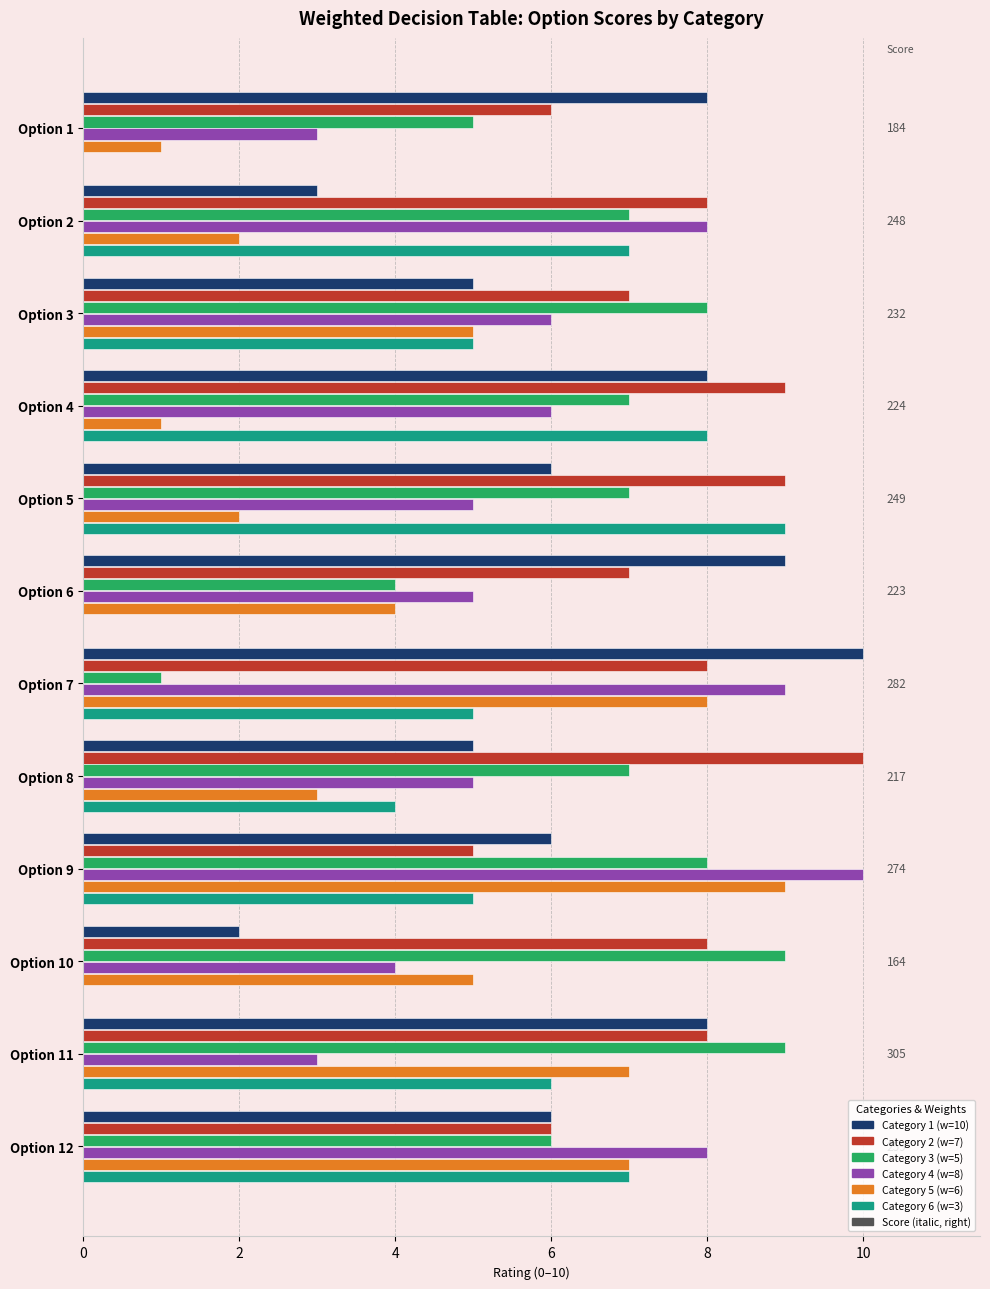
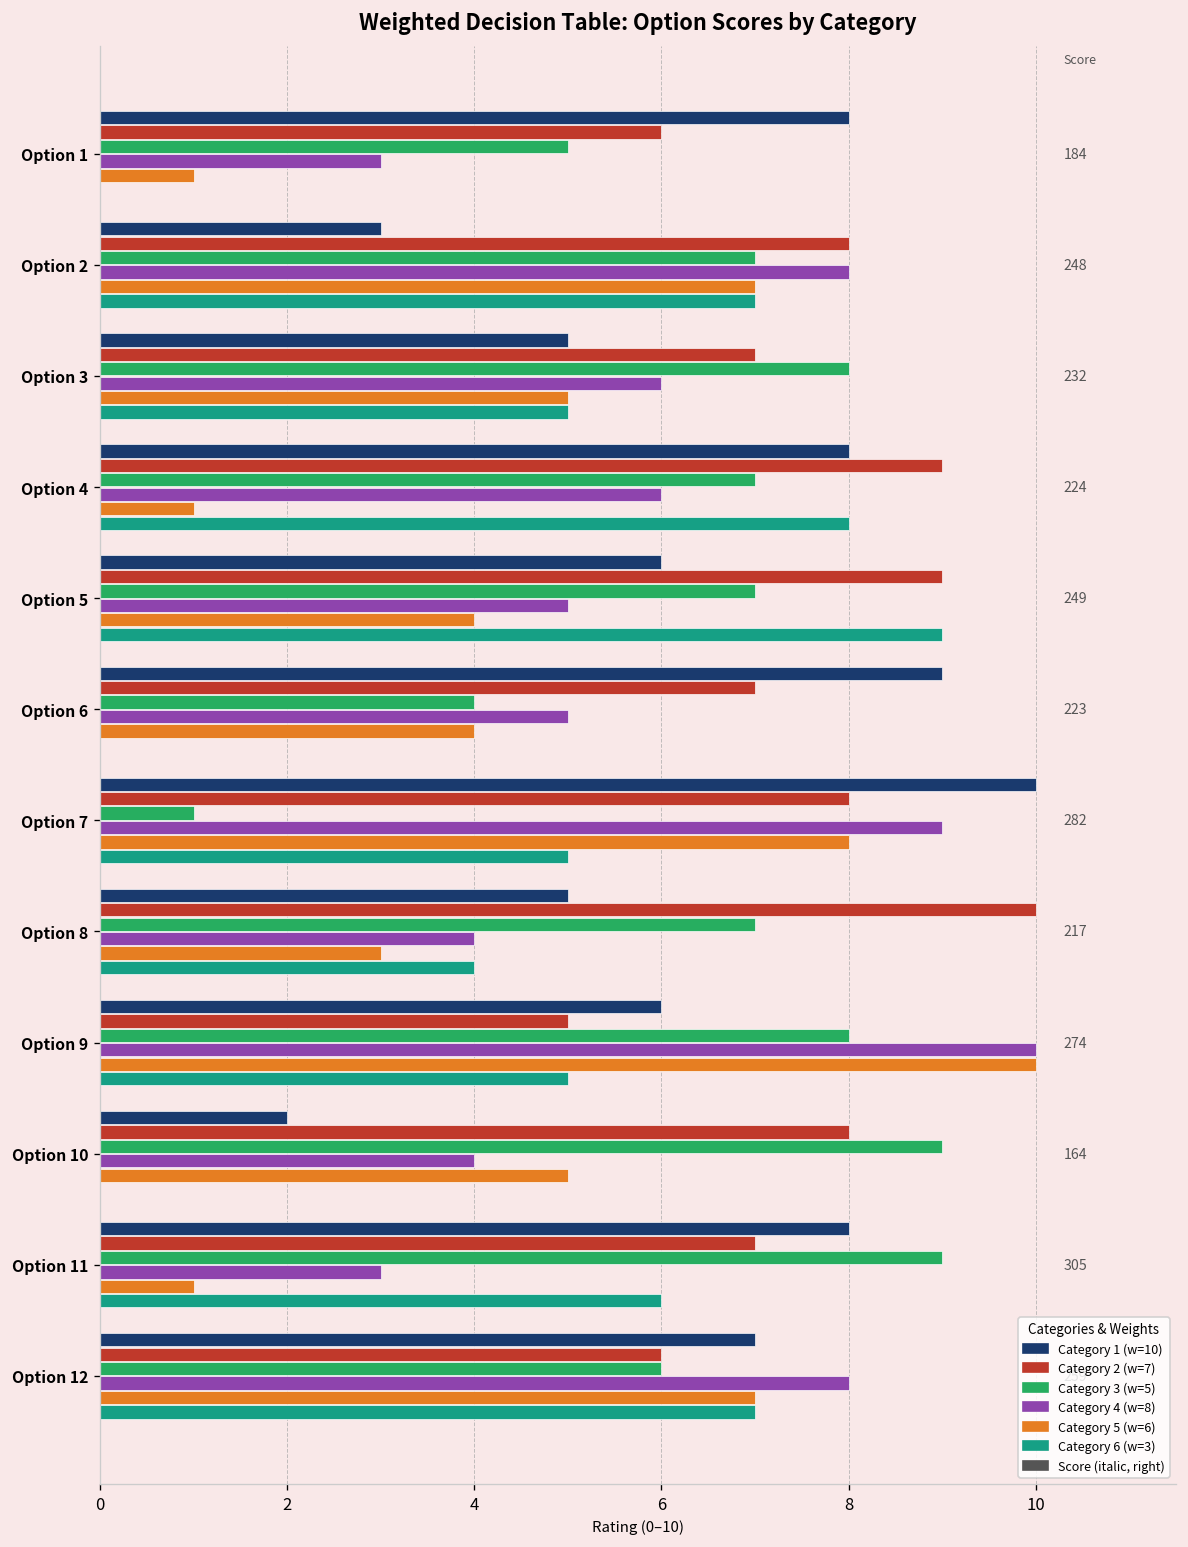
  {
    "Category 1 (w=10)": {
      "Option 1": 8,
      "Option 2": 3,
      "Option 3": 5,
      "Option 4": 8,
      "Option 5": 6,
      "Option 6": 9,
      "Option 7": 10,
      "Option 8": 5,
      "Option 9": 6,
      "Option 10": 2,
      "Option 11": 8,
-     "Option 12": 6
+     "Option 12": 7
    },
    "Category 2 (w=7)": {
      "Option 1": 6,
      "Option 2": 8,
      "Option 3": 7,
      "Option 4": 9,
      "Option 5": 9,
      "Option 6": 7,
      "Option 7": 8,
      "Option 8": 10,
      "Option 9": 5,
      "Option 10": 8,
-     "Option 11": 8,
+     "Option 11": 7,
      "Option 12": 6
    },
    "Category 4 (w=8)": {
      "Option 1": 3,
      "Option 2": 8,
      "Option 3": 6,
      "Option 4": 6,
      "Option 5": 5,
      "Option 6": 5,
      "Option 7": 9,
-     "Option 8": 5,
+     "Option 8": 4,
      "Option 10": 4,
      "Option 11": 3,
      "Option 12": 8
    },
    "Category 5 (w=6)": {
      "Option 1": 1,
-     "Option 2": 2,
+     "Option 2": 7,
      "Option 3": 5,
      "Option 4": 1,
-     "Option 5": 2,
+     "Option 5": 4,
      "Option 6": 4,
      "Option 7": 8,
      "Option 8": 3,
-     "Option 9": 9,
+     "Option 9": 10,
      "Option 10": 5,
-     "Option 11": 7,
+     "Option 11": 1,
      "Option 12": 7
    }
  }
